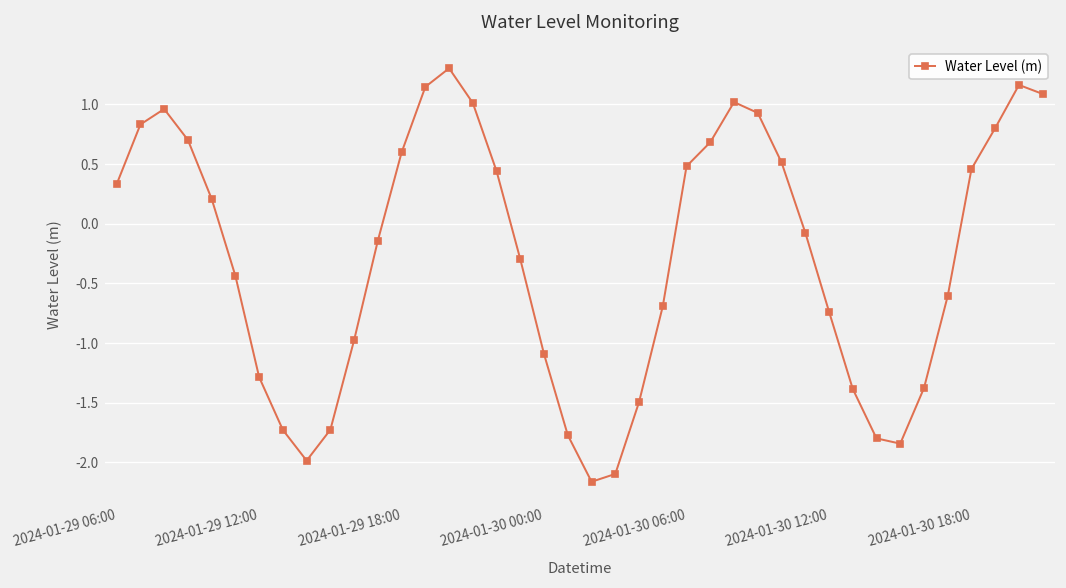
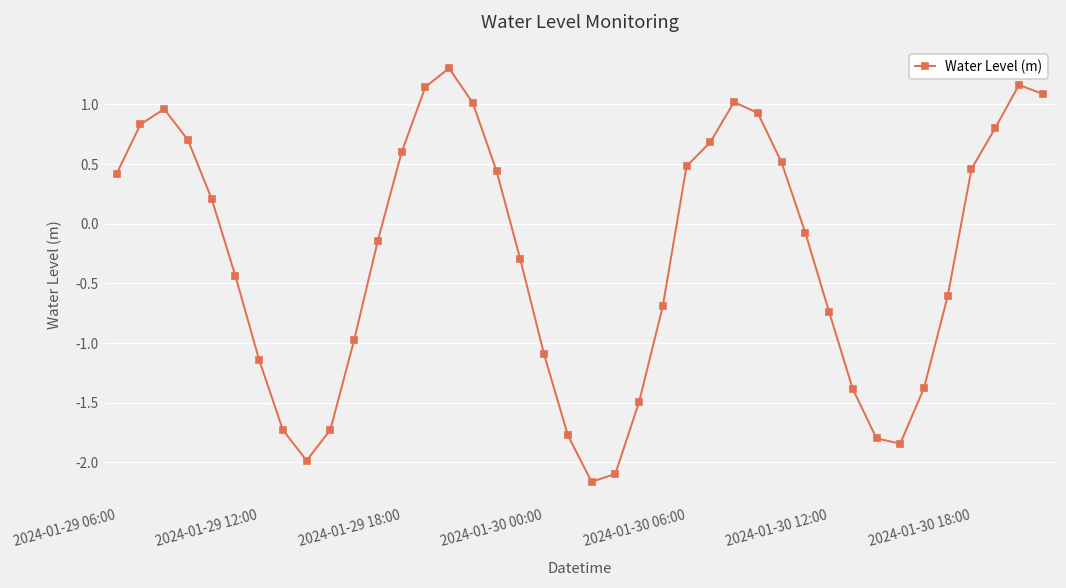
  {
-   "2024-01-29 06:00": 0.3,
-   "2024-01-29 12:00": -1.3,
+   "2024-01-29 06:00": 0.4,
+   "2024-01-29 12:00": -1.1,
    "2024-01-29 18:00": 0.6,
    "2024-01-30 00:00": -1.1,
    "2024-01-30 06:00": 0.5,
    "2024-01-30 12:00": -0.7,
    "2024-01-30 18:00": 0.5
  }
